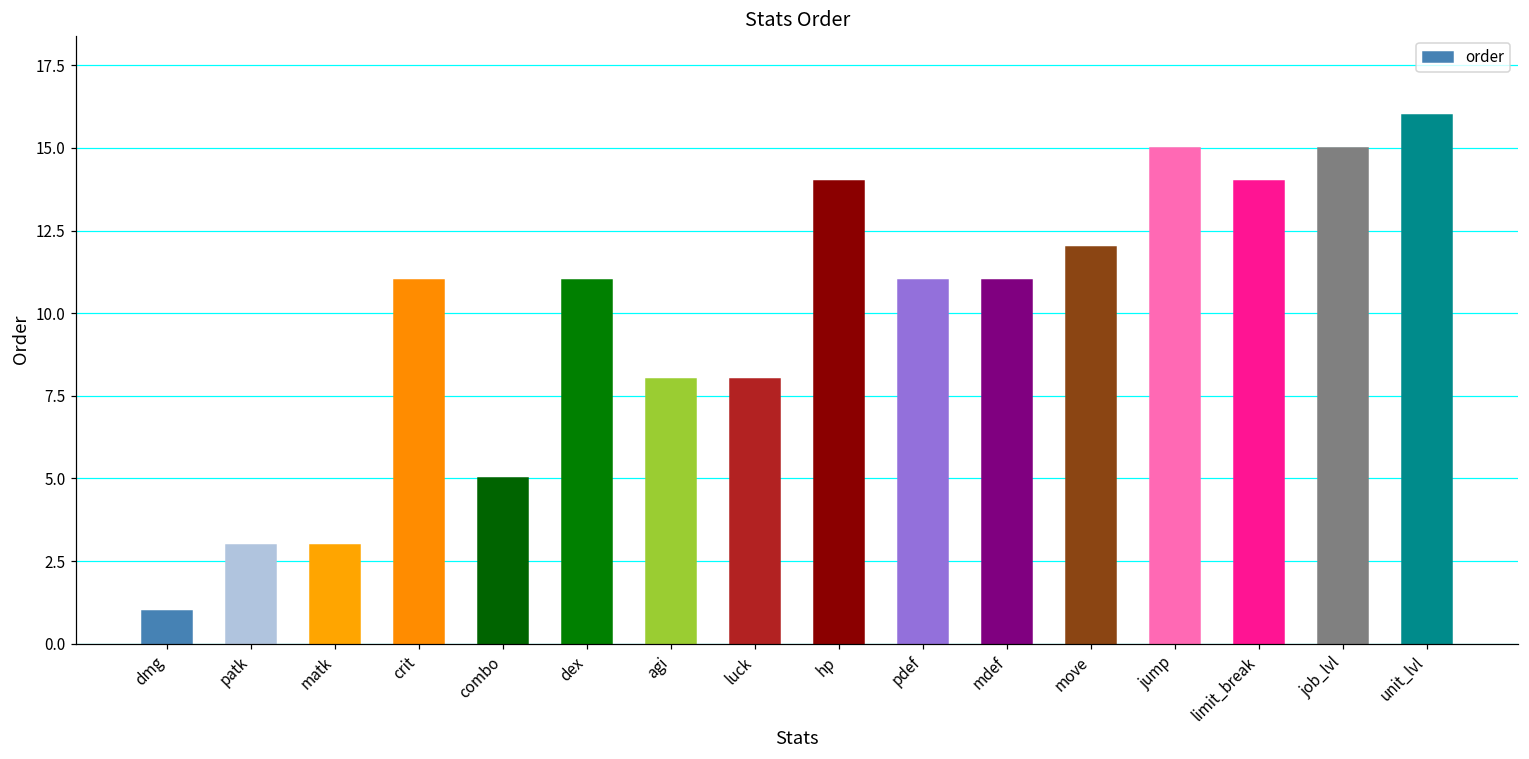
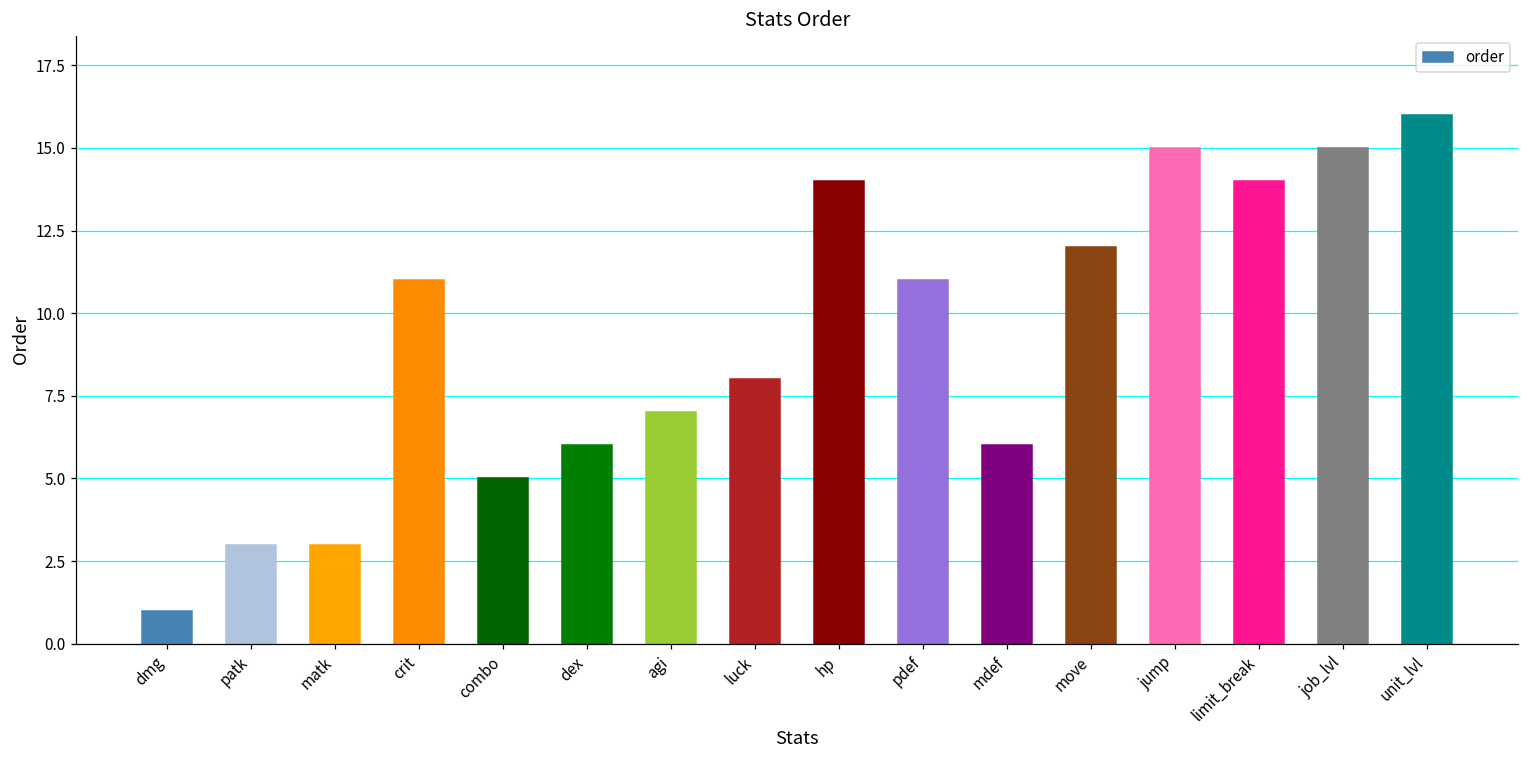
  {
    "dmg": 1,
    "patk": 3,
    "matk": 3,
    "crit": 11,
    "combo": 5,
-   "dex": 11,
-   "agi": 8,
+   "dex": 6,
+   "agi": 7,
    "luck": 8,
    "hp": 14,
    "pdef": 11,
-   "mdef": 11,
+   "mdef": 6,
    "move": 12,
    "jump": 15,
    "limit_break": 14,
    "job_lvl": 15,
    "unit_lvl": 16
  }
